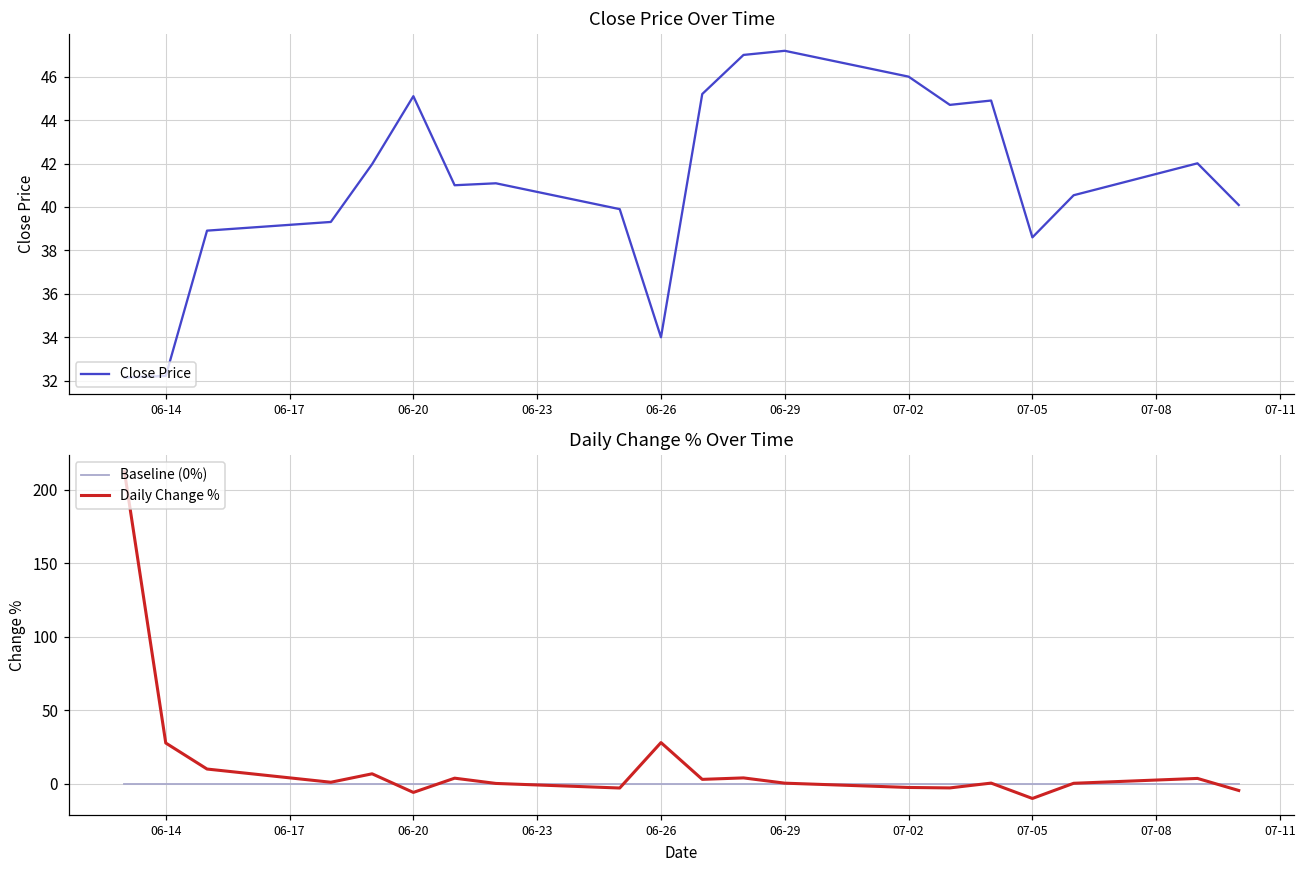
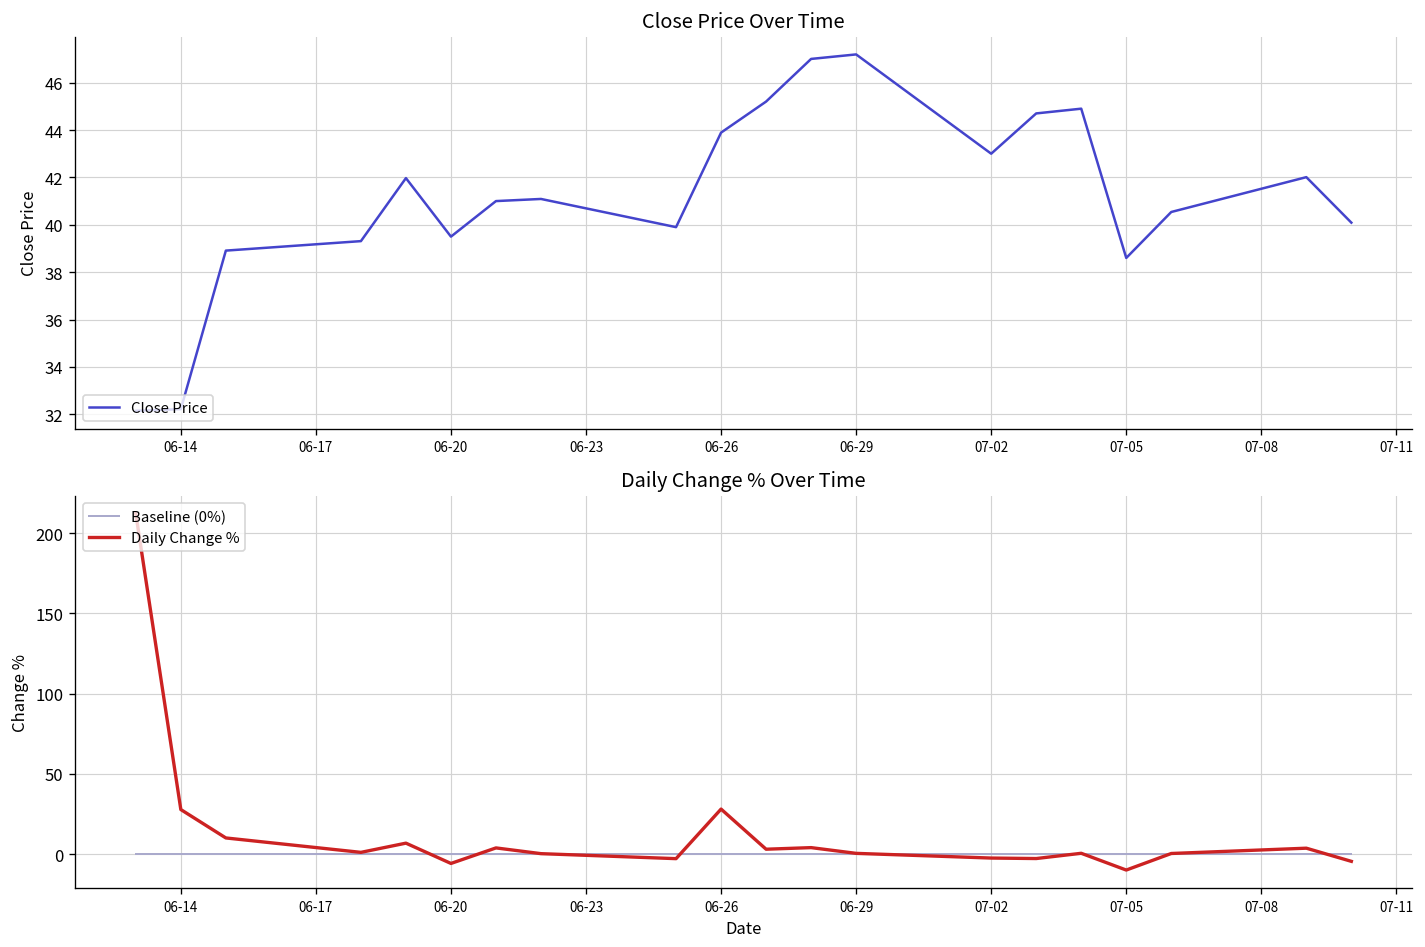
  {
    "Close Price Over Time": {
-     "06-20": 45.1,
-     "06-26": 34.0,
+     "06-20": 39.5,
+     "06-26": 43.9,
      "06-29": 47.2,
-     "07-02": 46,
+     "07-02": 43,
      "07-05": 38.6
    },
    "Daily Change % Over Time": {
      "Baseline (0%)": {
        "06-14": 0,
        "06-20": 0,
        "06-26": 0,
        "07-02": 0,
        "07-05": 0
      },
      "Daily Change %": {
        "06-14": 28,
        "06-20": -6,
        "06-26": 28,
        "07-02": -3,
        "07-05": -10
      }
    }
  }
